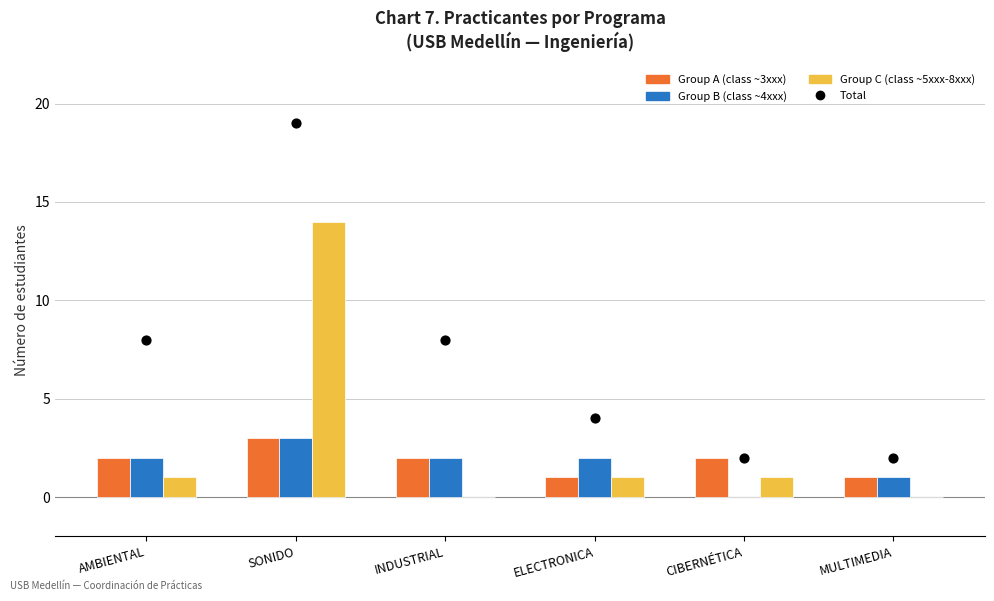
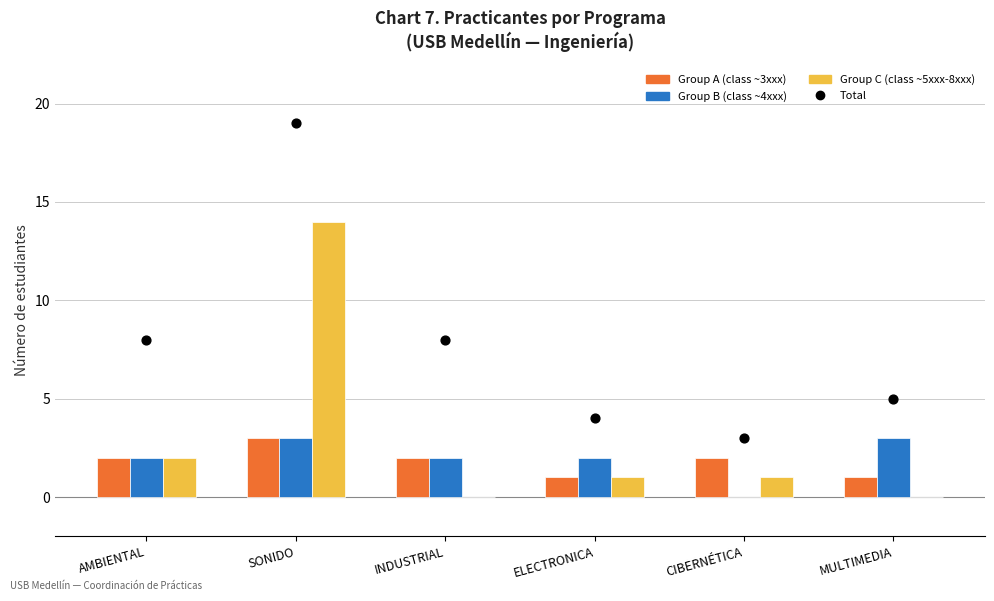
  {
    "Group A (class ~3xxx)": {
      "AMBIENTAL": 2,
      "SONIDO": 3,
      "INDUSTRIAL": 2,
      "ELECTRONICA": 1,
      "CIBERNÉTICA": 2,
      "MULTIMEDIA": 1
    },
    "Total": {
-     "CIBERNÉTICA": 2,
-     "MULTIMEDIA": 2
+     "CIBERNÉTICA": 3,
+     "MULTIMEDIA": 5
    },
    "Group B (class ~4xxx)": {
      "AMBIENTAL": 2,
      "SONIDO": 3,
      "INDUSTRIAL": 2,
      "ELECTRONICA": 2,
      "CIBERNÉTICA": 0,
-     "MULTIMEDIA": 1
+     "MULTIMEDIA": 3
    },
    "Group C (class ~5xxx-8xxx)": {
-     "AMBIENTAL": 1,
+     "AMBIENTAL": 2,
      "SONIDO": 14,
      "INDUSTRIAL": 0,
      "ELECTRONICA": 1,
      "CIBERNÉTICA": 1,
      "MULTIMEDIA": 0
    }
  }
